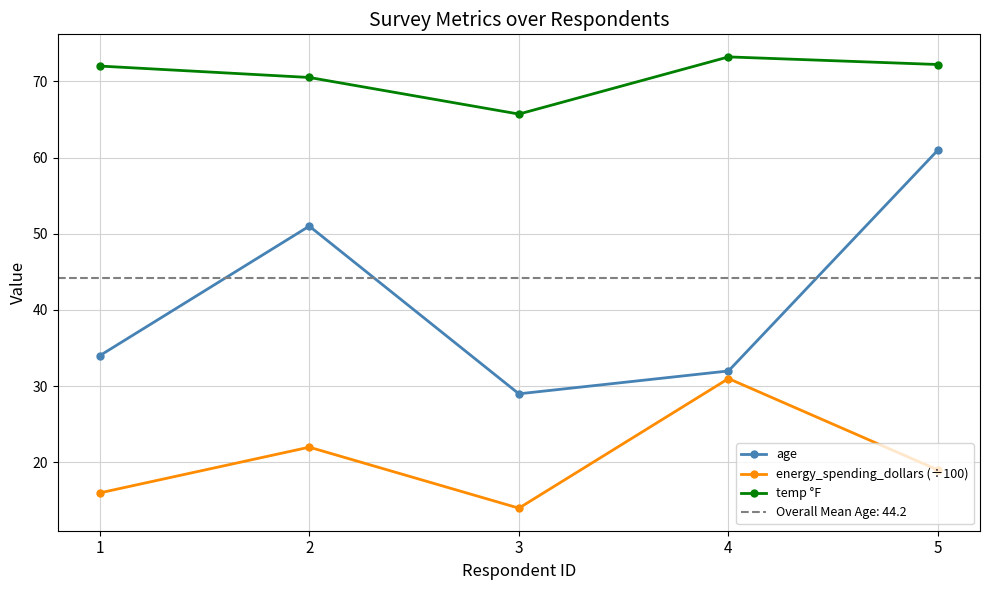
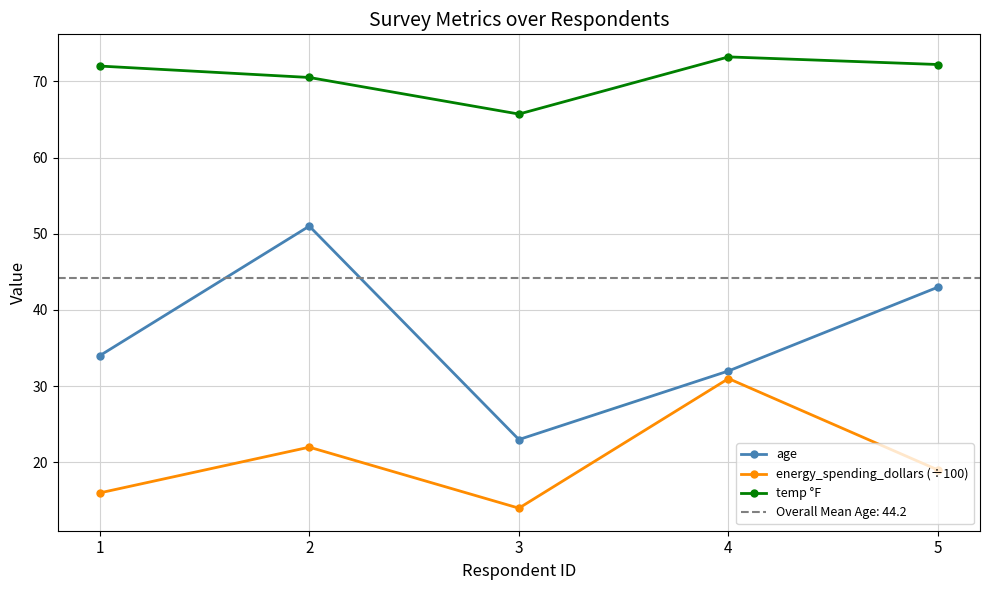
  {
    "age": {
      "1": 34,
      "2": 51,
-     "3": 29,
+     "3": 23,
      "4": 32,
-     "5": 61
+     "5": 43
    },
    "energy_spending_dollars (÷100)": {
      "1": 16,
      "2": 22,
      "3": 14,
      "4": 31
    },
    "temp °F": {
      "1": 72,
      "2": 71,
      "3": 66,
      "4": 73,
      "5": 72
    }
  }
